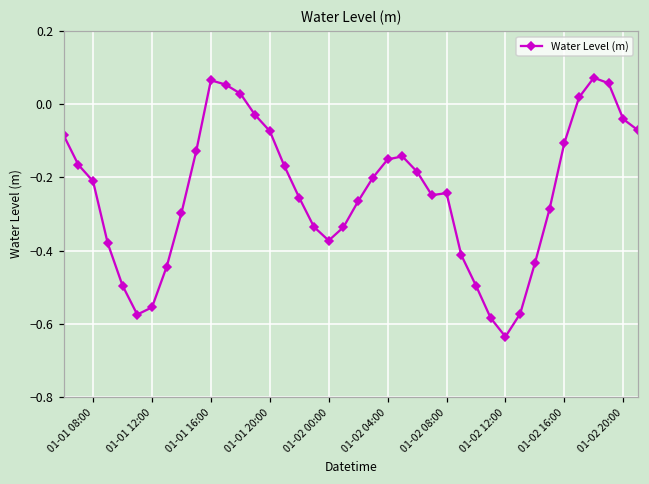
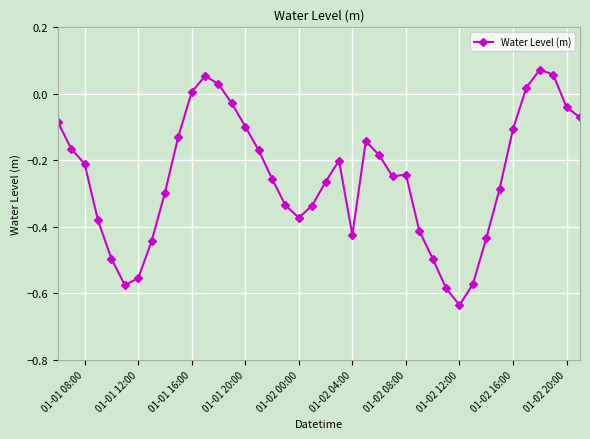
  {
    "01-01 08:00": -0.21,
    "01-01 12:00": -0.56,
-   "01-01 16:00": 0.07,
-   "01-01 20:00": -0.07,
+   "01-01 16:00": 0.00,
+   "01-01 20:00": -0.10,
    "01-02 00:00": -0.37,
-   "01-02 04:00": -0.15,
+   "01-02 04:00": -0.43,
    "01-02 08:00": -0.24,
    "01-02 12:00": -0.64,
    "01-02 16:00": -0.11,
    "01-02 20:00": -0.04
  }
